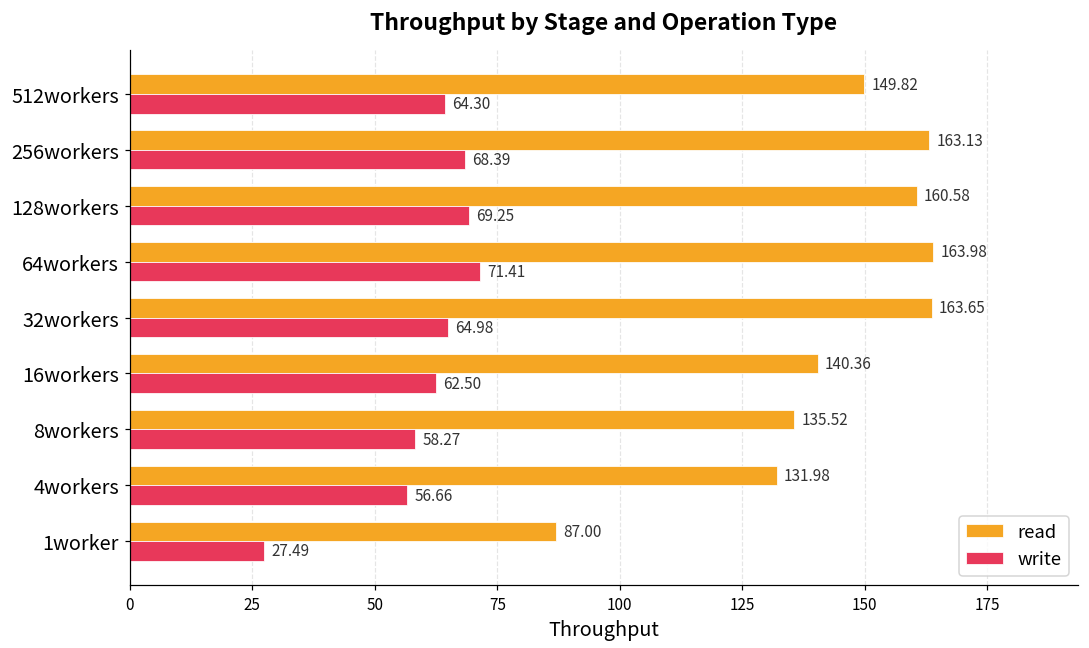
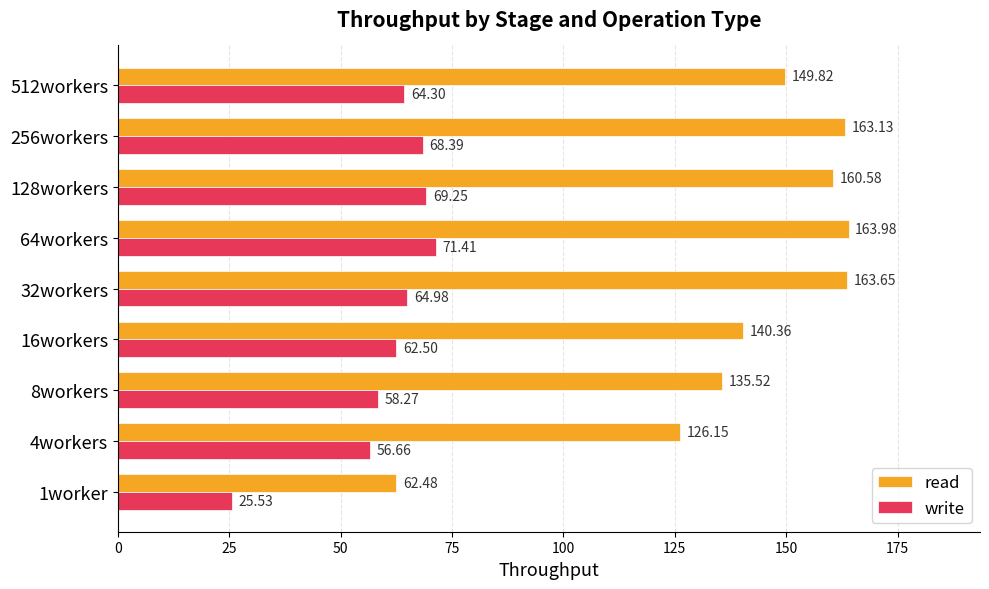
  {
    "read": {
      "512workers": 149.82,
      "256workers": 163.13,
      "128workers": 160.58,
      "64workers": 163.98,
      "32workers": 163.65,
      "16workers": 140.36,
      "8workers": 135.52,
-     "4workers": 131.98,
-     "1worker": 87.00
+     "4workers": 126.15,
+     "1worker": 62.48
    },
    "write": {
      "512workers": 64.30,
      "256workers": 68.39,
      "128workers": 69.25,
      "64workers": 71.41,
      "32workers": 64.98,
      "16workers": 62.50,
      "8workers": 58.27,
      "4workers": 56.66,
-     "1worker": 27.49
+     "1worker": 25.53
    }
  }
